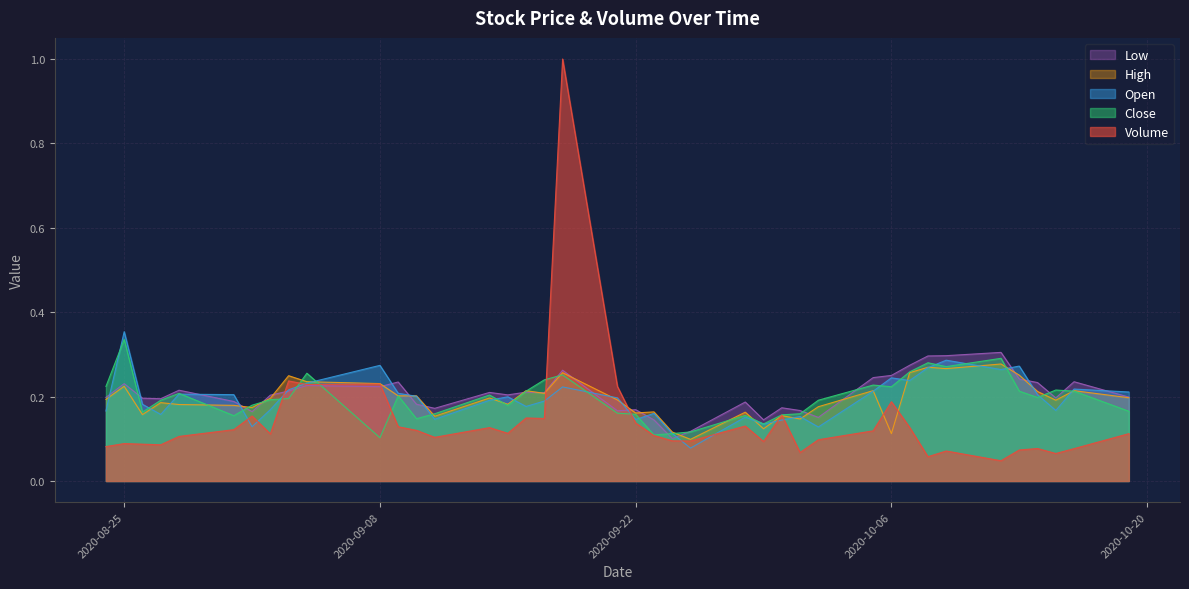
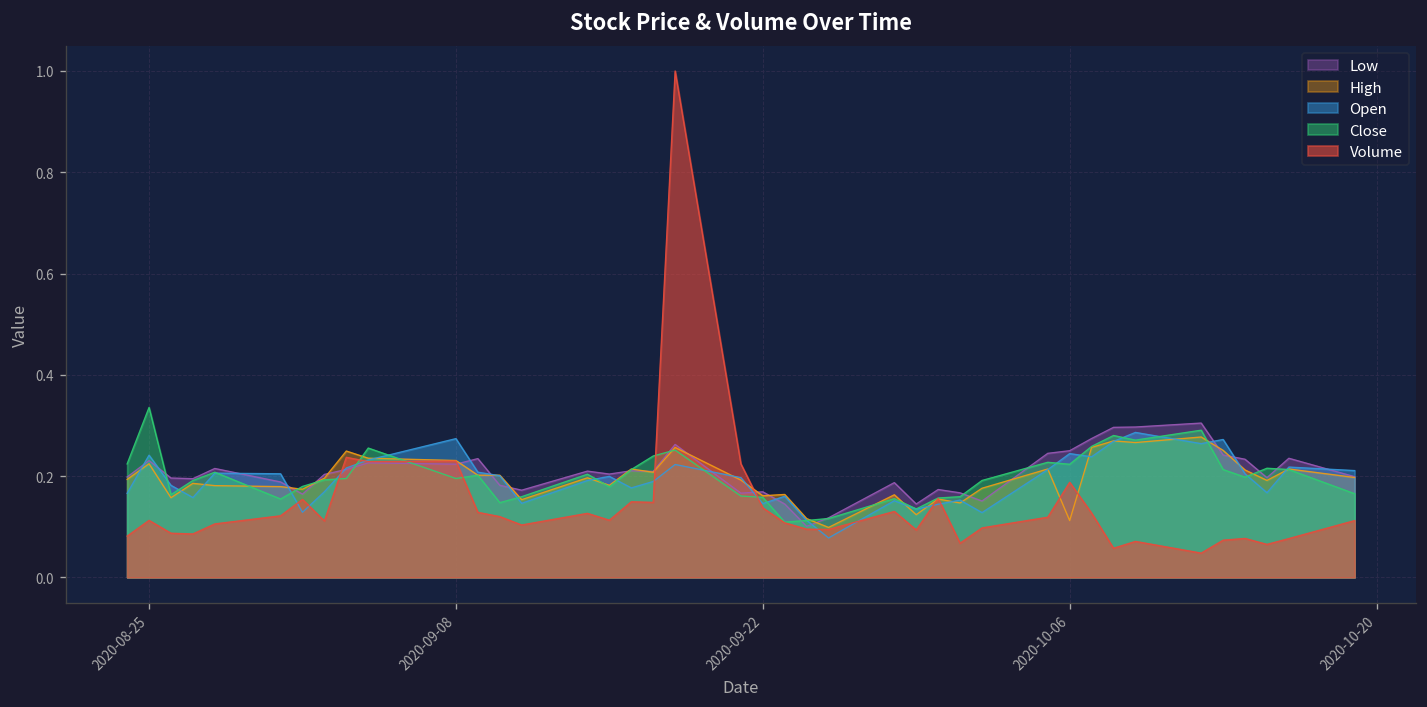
  {
    "Low": {
      "2020-08-25": 0.23,
      "2020-09-08": 0.22,
      "2020-09-22": 0.17
    },
    "High": {
      "2020-08-25": 0.22,
      "2020-10-06": 0.11
    },
    "Open": {
-     "2020-08-25": 0.35,
+     "2020-08-25": 0.24,
      "2020-09-08": 0.27,
      "2020-09-22": 0.15
    },
    "Close": {
      "2020-08-25": 0.34,
-     "2020-09-08": 0.10,
+     "2020-09-08": 0.20,
      "2020-10-06": 0.22
    },
    "Volume": {
-     "2020-08-25": 0.09,
+     "2020-08-25": 0.11,
      "2020-09-22": 0.14,
      "2020-10-06": 0.19
    }
  }
